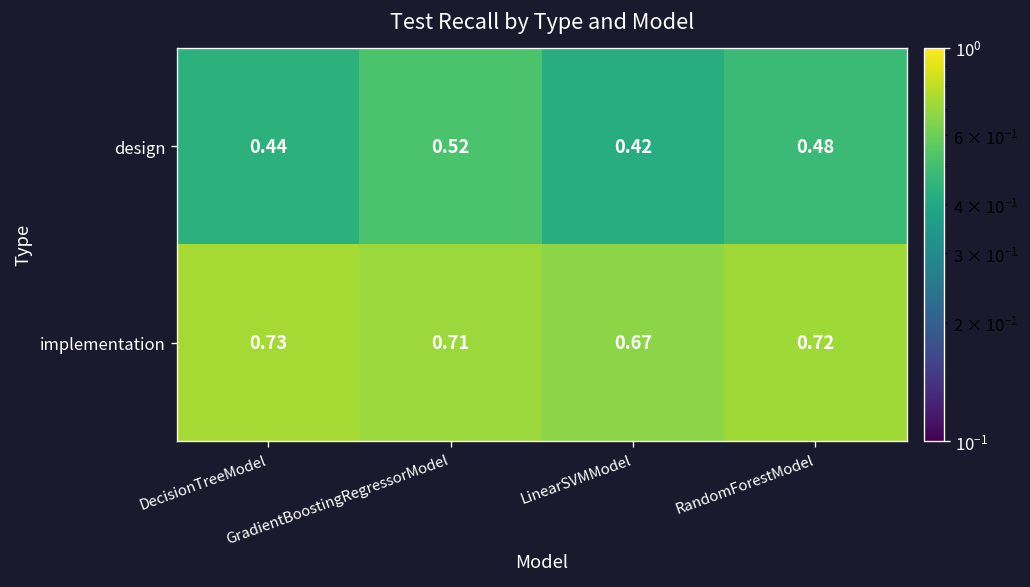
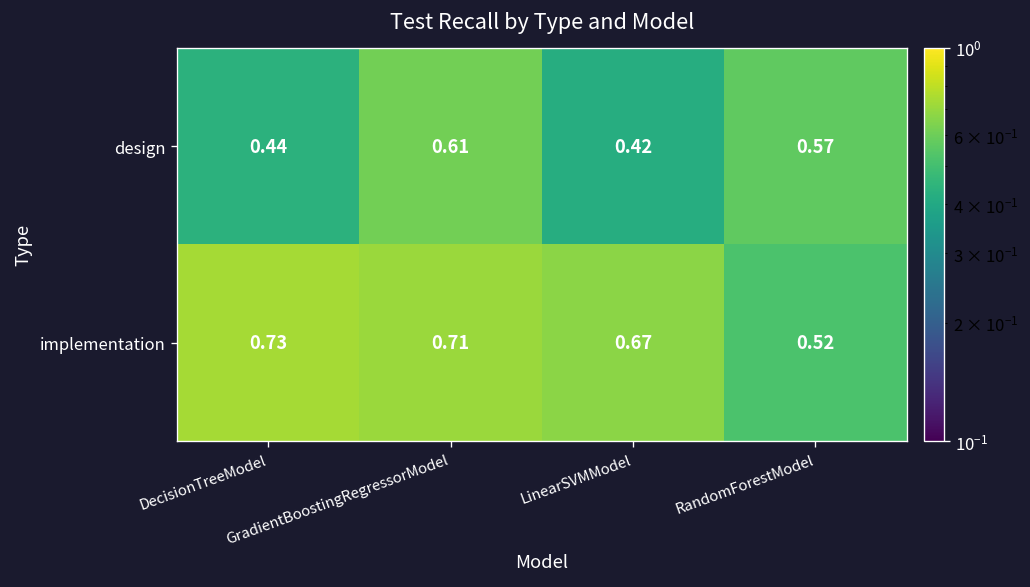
  {
    "design": {
      "DecisionTreeModel": 0.44,
-     "GradientBoostingRegressorModel": 0.52,
+     "GradientBoostingRegressorModel": 0.61,
      "LinearSVMModel": 0.42,
-     "RandomForestModel": 0.48
+     "RandomForestModel": 0.57
    },
    "implementation": {
      "DecisionTreeModel": 0.73,
      "GradientBoostingRegressorModel": 0.71,
      "LinearSVMModel": 0.67,
-     "RandomForestModel": 0.72
+     "RandomForestModel": 0.52
    }
  }
